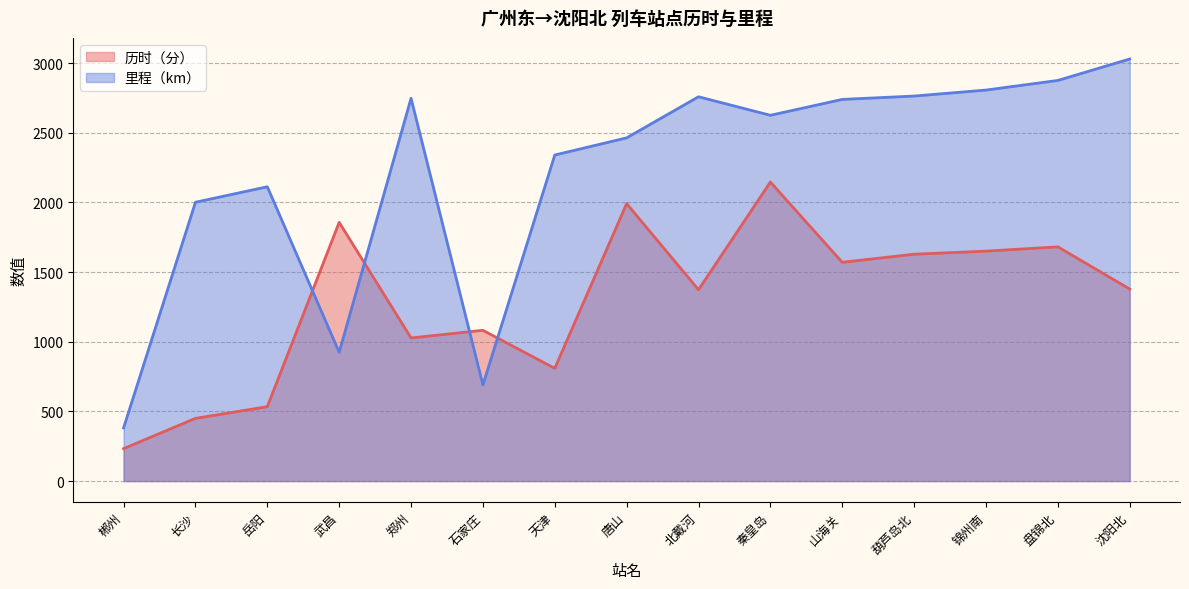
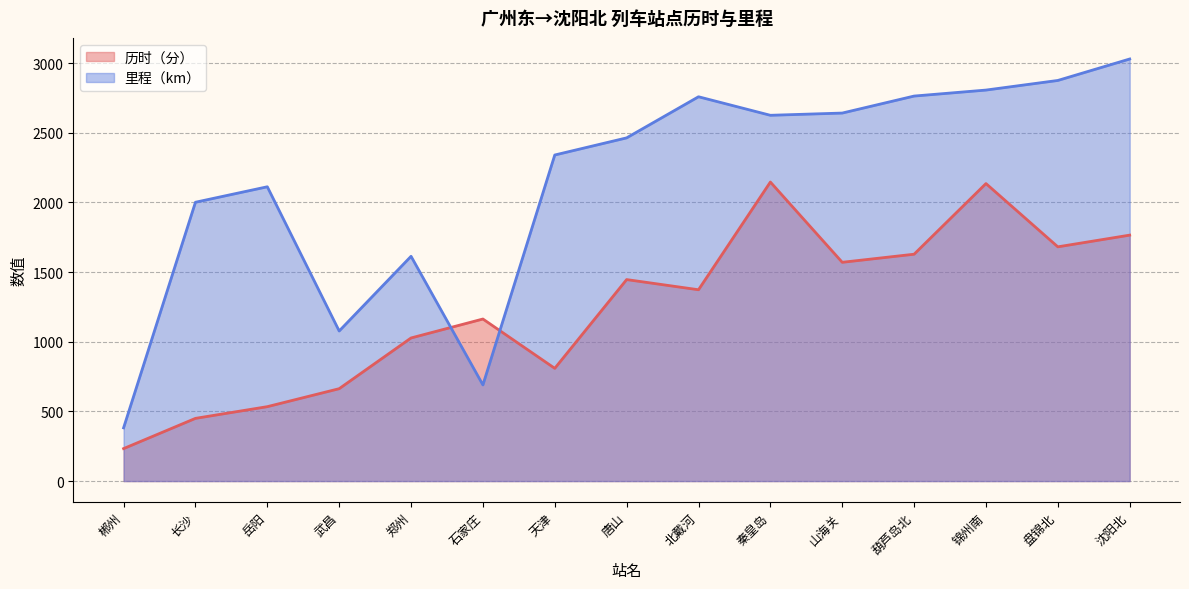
  {
    "历时（分）": {
      "郴州": 230,
      "长沙": 450,
      "岳阳": 530,
-     "武昌": 1860,
+     "武昌": 660,
      "郑州": 1030,
-     "石家庄": 1080,
+     "石家庄": 1160,
      "天津": 810,
-     "唐山": 1990,
+     "唐山": 1450,
      "北戴河": 1370,
      "秦皇岛": 2150,
      "山海关": 1570,
      "葫芦岛北": 1630,
-     "锦州南": 1650,
+     "锦州南": 2140,
      "盘锦北": 1680,
-     "沈阳北": 1380
+     "沈阳北": 1770
    },
    "里程（km）": {
      "郴州": 380,
      "长沙": 2000,
      "岳阳": 2110,
-     "武昌": 920,
-     "郑州": 2750,
+     "武昌": 1080,
+     "郑州": 1610,
      "石家庄": 690,
      "天津": 2340,
      "唐山": 2460,
      "北戴河": 2760,
      "秦皇岛": 2630,
-     "山海关": 2740,
+     "山海关": 2640,
      "葫芦岛北": 2760,
      "锦州南": 2810,
      "盘锦北": 2880,
      "沈阳北": 3030
    }
  }
